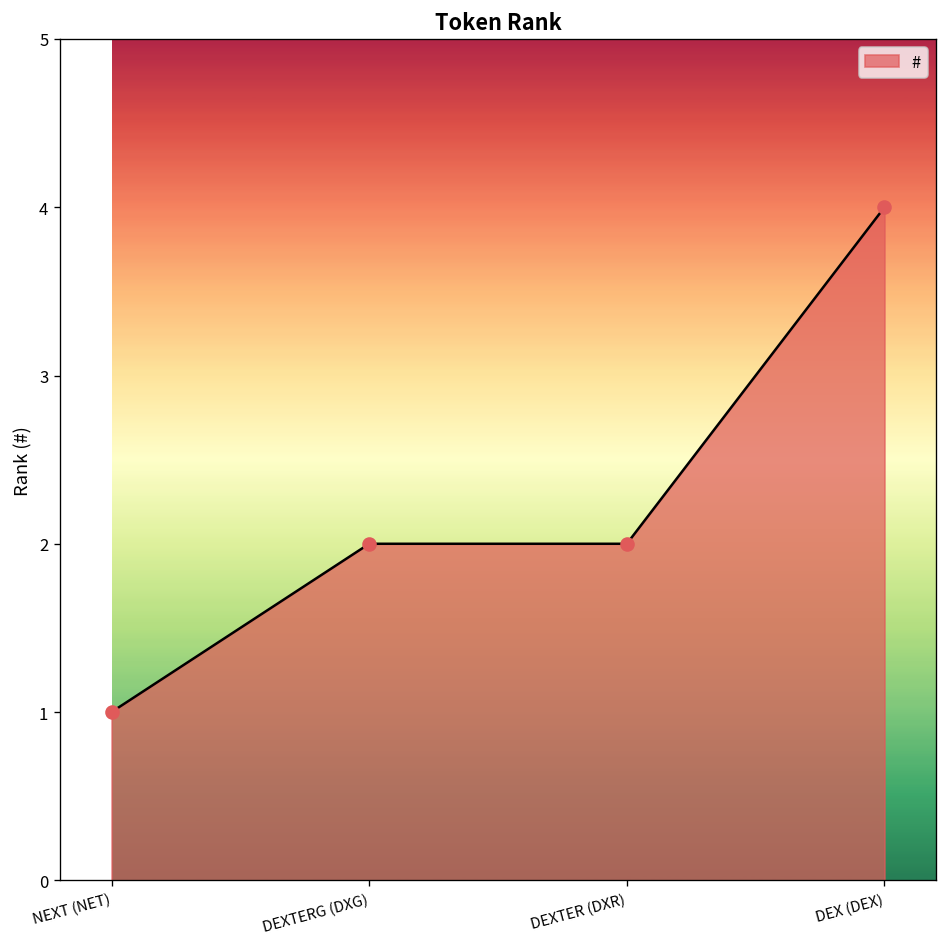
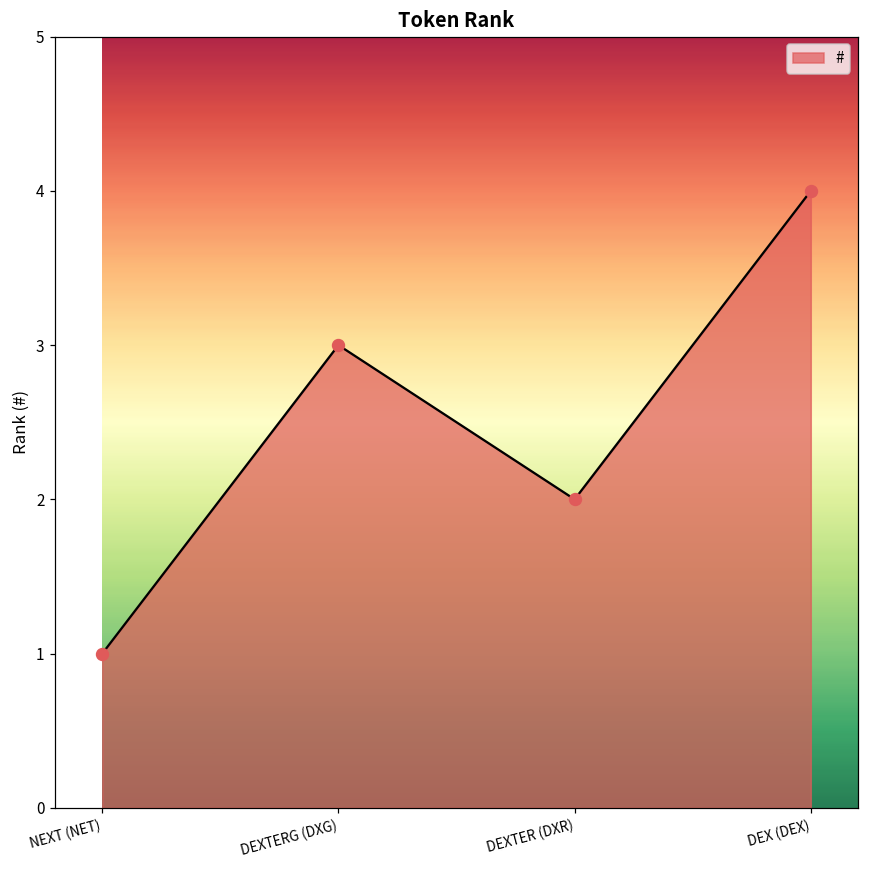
  {
    "NEXT (NET)": 1,
-   "DEXTERG (DXG)": 2,
+   "DEXTERG (DXG)": 3,
    "DEXTER (DXR)": 2,
    "DEX (DEX)": 4
  }
